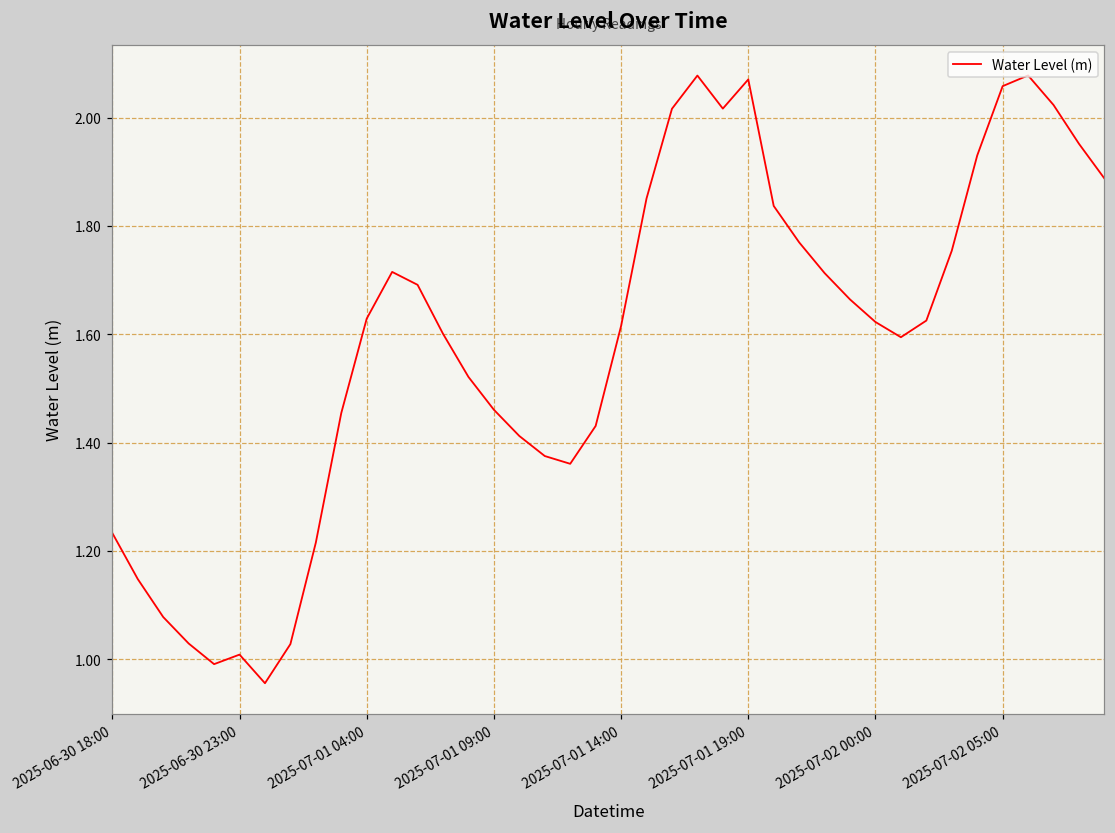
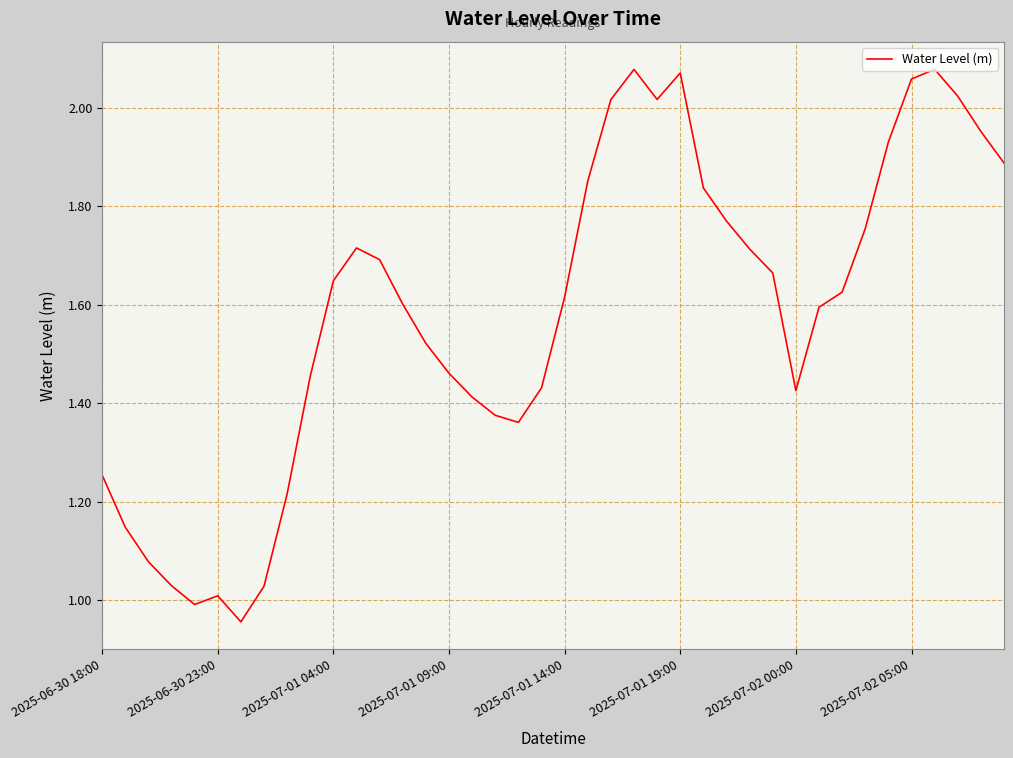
  {
-   "2025-06-30 18:00": 1.23,
+   "2025-06-30 18:00": 1.25,
    "2025-06-30 23:00": 1.01,
-   "2025-07-01 04:00": 1.63,
+   "2025-07-01 04:00": 1.65,
    "2025-07-01 09:00": 1.46,
    "2025-07-01 14:00": 1.62,
    "2025-07-01 19:00": 2.07,
-   "2025-07-02 00:00": 1.62,
+   "2025-07-02 00:00": 1.43,
    "2025-07-02 05:00": 2.06
  }
